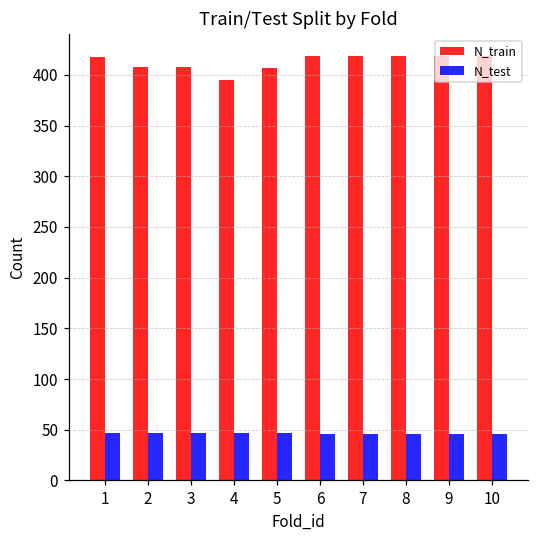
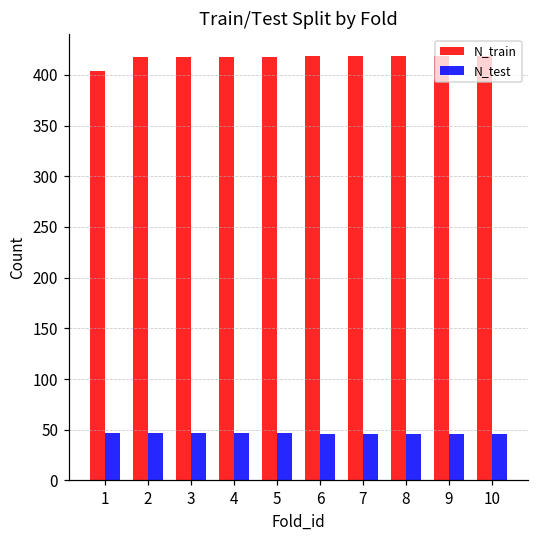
  {
    "N_train": {
-     "1": 420,
-     "2": 410,
-     "3": 410,
-     "4": 400,
-     "5": 410,
+     "1": 400,
+     "2": 420,
+     "3": 420,
+     "4": 420,
+     "5": 420,
      "6": 420,
      "7": 420,
      "8": 420
    },
    "N_test": {
      "1": 50,
      "2": 50,
      "3": 50,
      "4": 50,
      "5": 50,
      "6": 50,
      "7": 50,
      "8": 50,
      "9": 50,
      "10": 50
    }
  }
